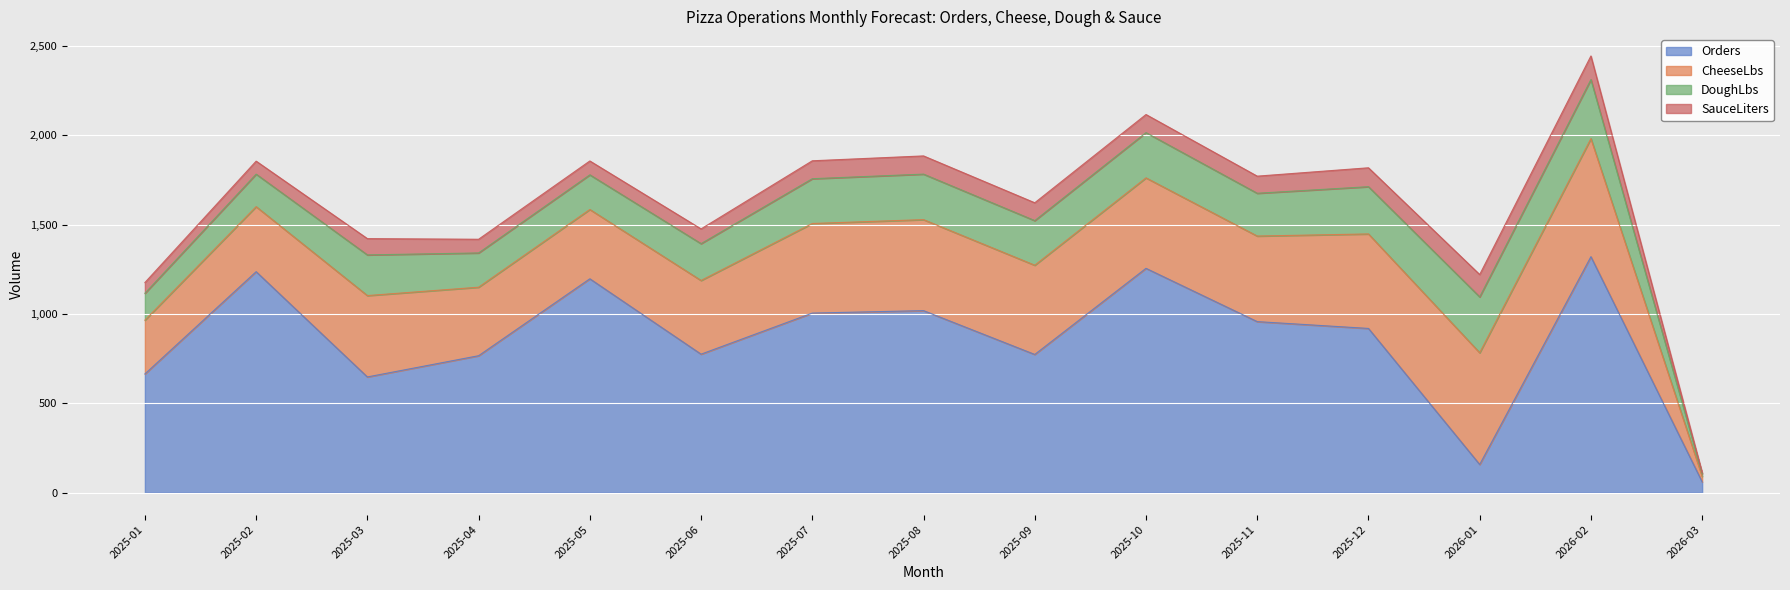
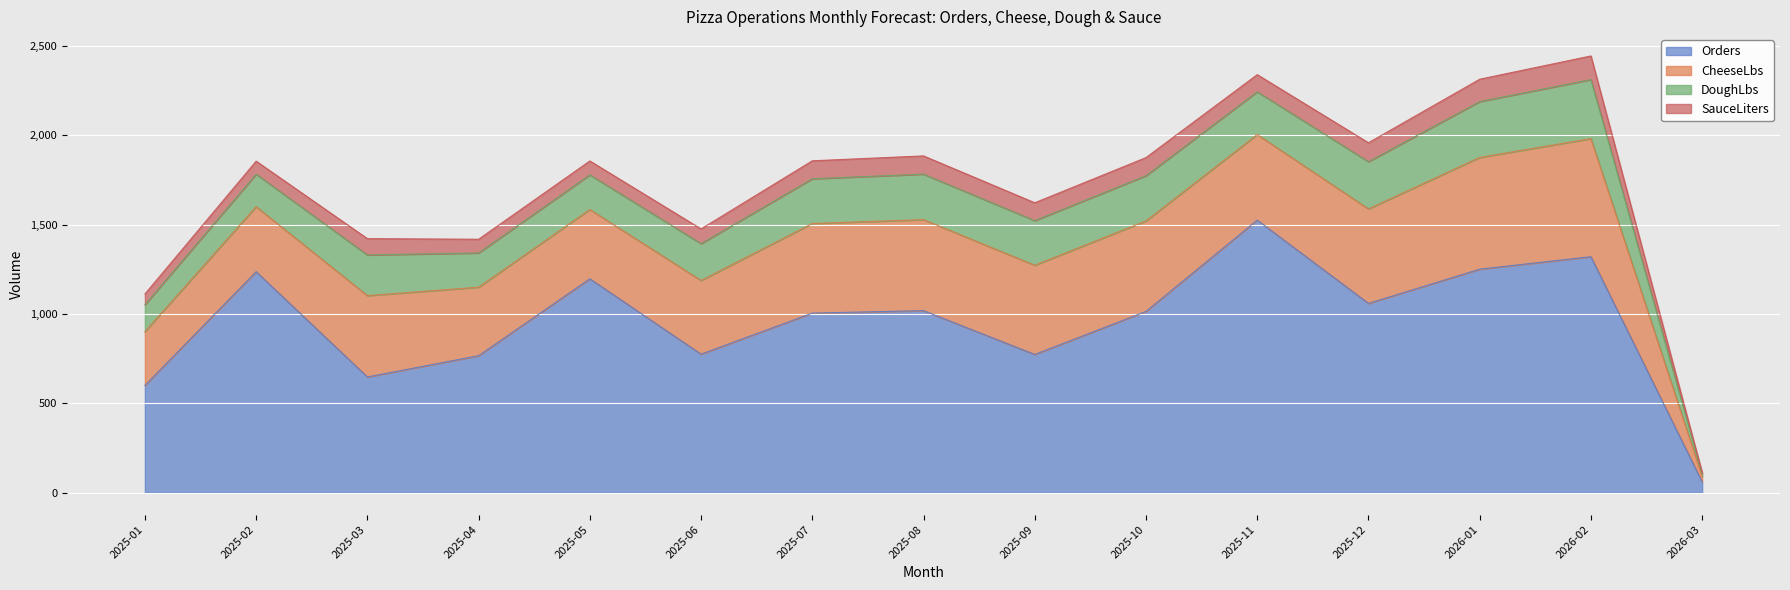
  {
    "Orders": {
-     "2025-01": "660",
+     "2025-01": "600",
      "2025-02": "1,240",
      "2025-03": "650",
      "2025-04": "770",
      "2025-05": "1,200",
      "2025-06": "780",
      "2025-07": "1,010",
      "2025-08": "1,020",
      "2025-09": "770",
-     "2025-10": "1,260",
-     "2025-11": "960",
-     "2025-12": "920",
-     "2026-01": "160",
+     "2025-10": "1,020",
+     "2025-11": "1,530",
+     "2025-12": "1,060",
+     "2026-01": "1,250",
      "2026-02": "1,320",
      "2026-03": "60"
    },
    "DoughLbs": {
      "2025-01": "150",
      "2025-02": "180",
      "2025-03": "230",
      "2025-04": "190",
      "2025-05": "190",
      "2025-06": "210",
      "2025-07": "250",
      "2025-08": "250",
      "2025-09": "250",
      "2025-10": "250",
      "2025-11": "240",
      "2025-12": "260",
      "2026-01": "310",
      "2026-02": "330"
    }
  }
